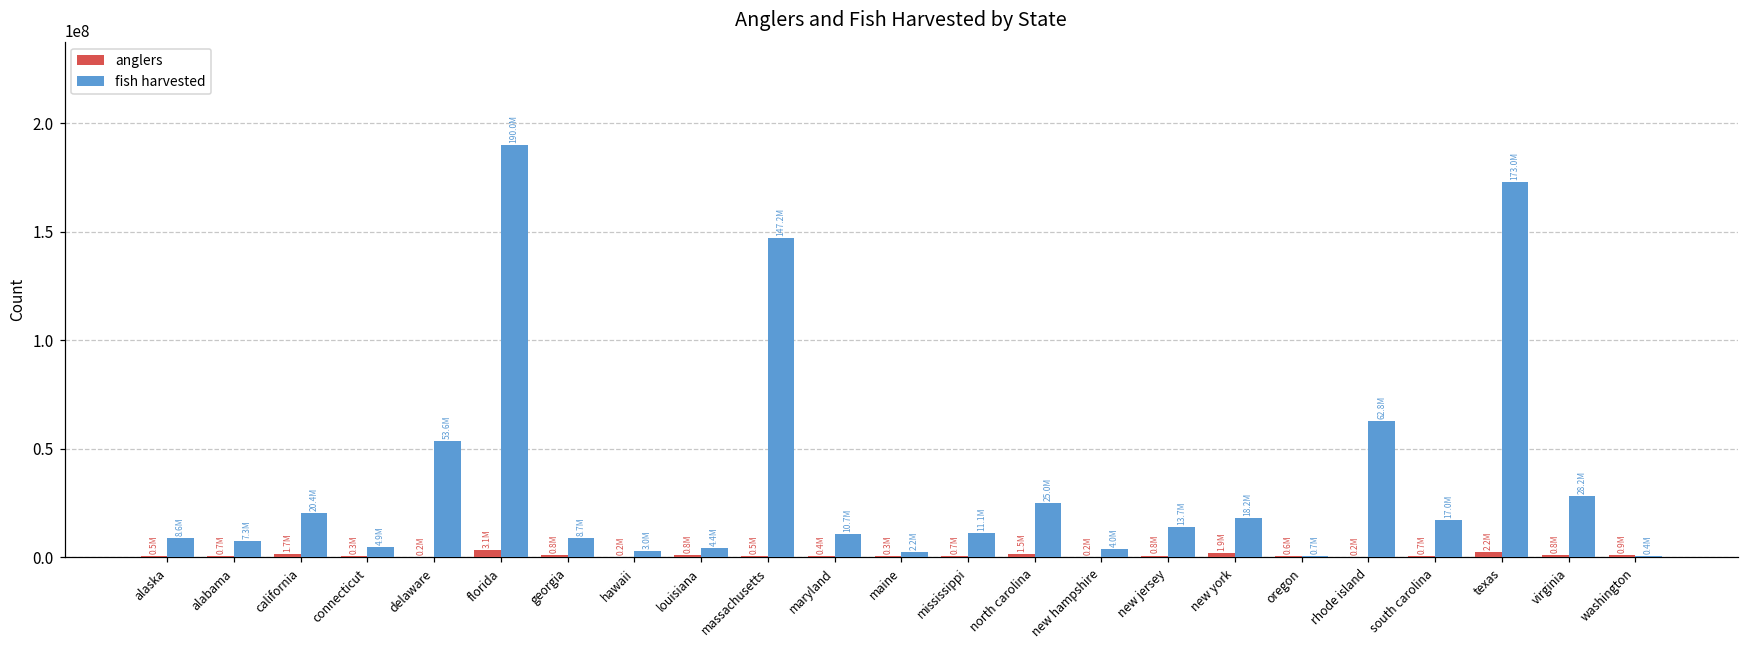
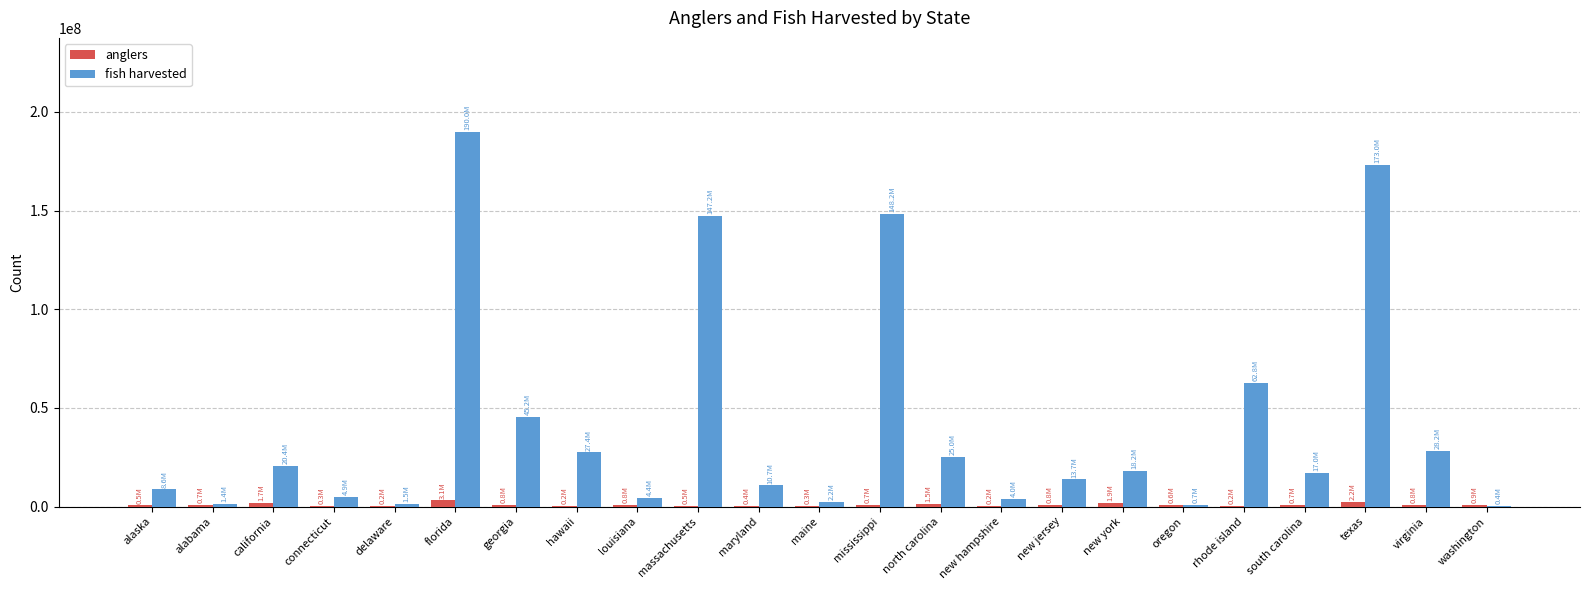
  {
    "anglers": {
      "alaska": "0.5M",
      "alabama": "0.7M",
      "california": "1.7M",
      "connecticut": "0.3M",
      "delaware": "0.2M",
      "florida": "3.1M",
      "georgia": "0.8M",
      "hawaii": "0.2M",
      "louisiana": "0.8M",
      "massachusetts": "0.5M",
      "maryland": "0.4M",
      "maine": "0.3M",
      "mississippi": "0.7M",
      "north carolina": "1.5M",
      "new hampshire": "0.2M",
      "new jersey": "0.8M",
      "new york": "1.9M",
      "oregon": "0.6M",
      "rhode island": "0.2M",
      "south carolina": "0.7M",
      "texas": "2.2M",
      "virginia": "0.8M",
      "washington": "0.9M"
    },
    "fish harvested": {
      "alaska": "8.6M",
-     "alabama": "7.3M",
+     "alabama": "1.4M",
      "california": "20.4M",
      "connecticut": "4.9M",
-     "delaware": "53.6M",
+     "delaware": "1.5M",
      "florida": "190.0M",
-     "georgia": "8.7M",
-     "hawaii": "3.0M",
+     "georgia": "45.2M",
+     "hawaii": "27.4M",
      "louisiana": "4.4M",
      "massachusetts": "147.2M",
      "maryland": "10.7M",
      "maine": "2.2M",
-     "mississippi": "11.1M",
+     "mississippi": "148.2M",
      "north carolina": "25.0M",
      "new hampshire": "4.0M",
      "new jersey": "13.7M",
      "new york": "18.2M",
      "oregon": "0.7M",
      "rhode island": "62.8M",
      "south carolina": "17.0M",
      "texas": "173.0M",
      "virginia": "28.2M",
      "washington": "0.4M"
    }
  }
